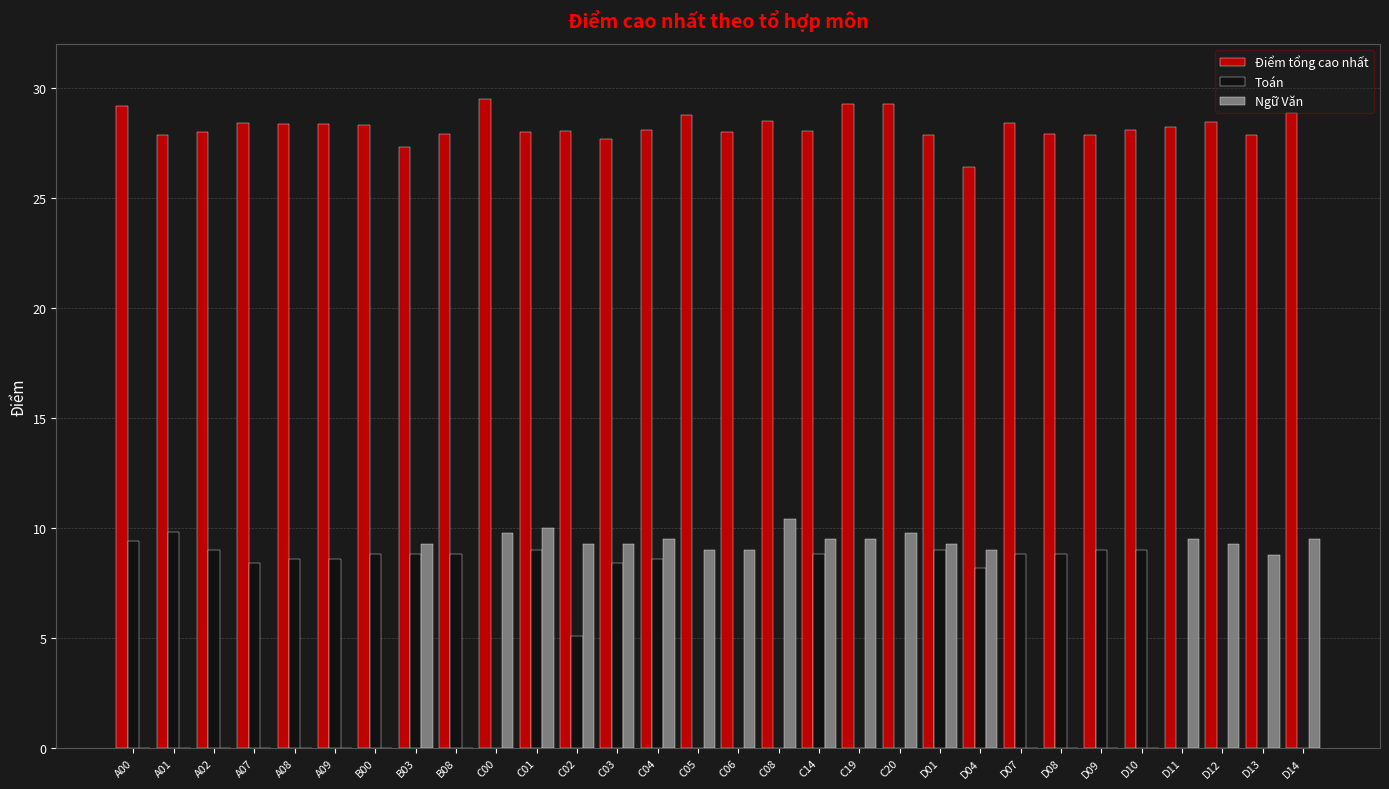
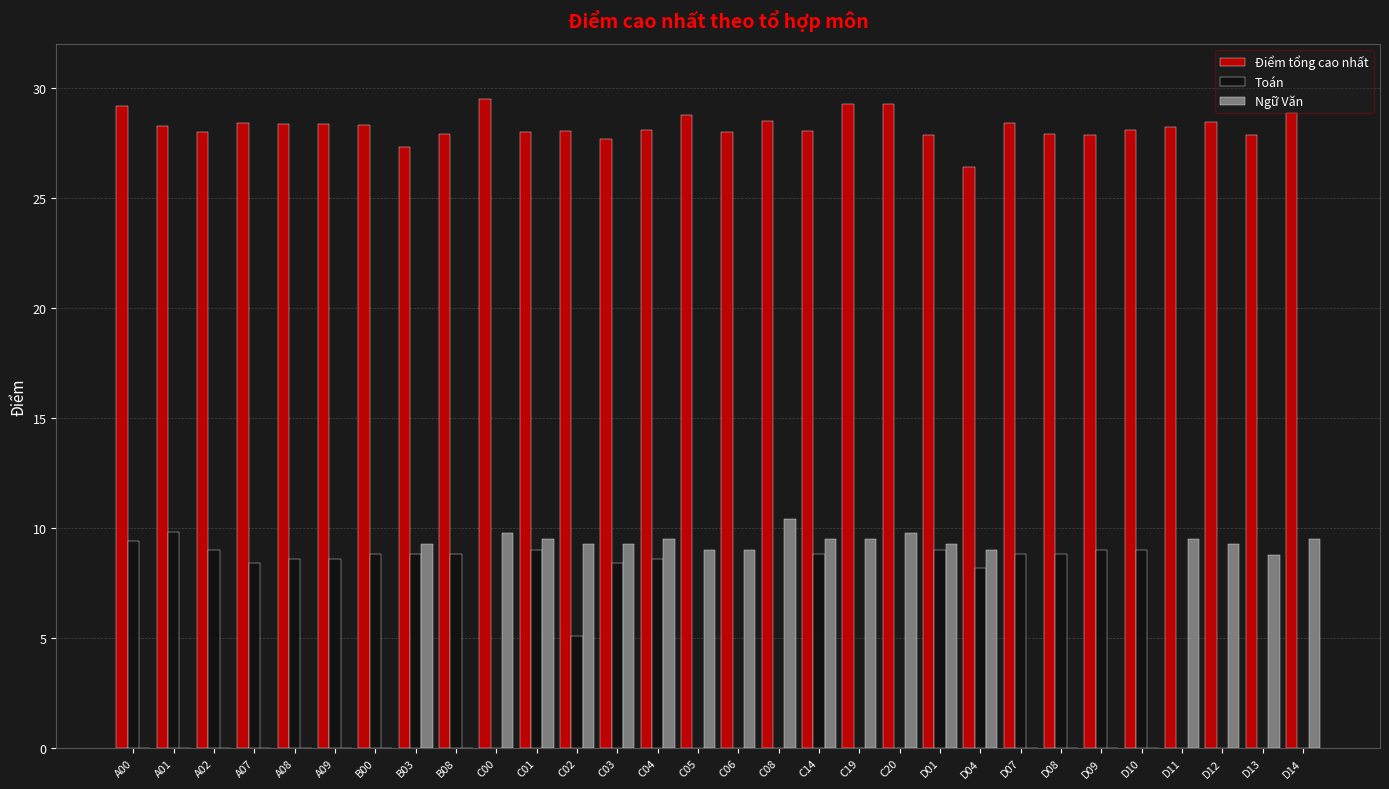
  {
    "Điểm tổng cao nhất": {
      "A00": 29.2,
-     "A01": 27.8,
+     "A01": 28.3,
      "A02": 28.0,
      "A07": 28.4,
      "A08": 28.4,
      "A09": 28.4,
      "B00": 28.3,
      "B03": 27.3,
      "B08": 27.9,
      "C00": 29.5,
      "C01": 28.0,
      "C02": 28.1,
      "C03": 27.7,
      "C04": 28.1,
      "C05": 28.8,
      "C06": 28.0,
      "C08": 28.5,
      "C14": 28.1,
      "C19": 29.3,
      "C20": 29.3,
      "D01": 27.9,
      "D04": 26.4,
      "D07": 28.4,
      "D08": 27.9,
      "D09": 27.9,
      "D10": 28.1,
      "D11": 28.2,
      "D12": 28.5,
      "D13": 27.9
    },
    "Toán": {
      "A00": 9.4,
      "A01": 9.8,
      "A02": 9.0,
      "A07": 8.4,
      "A08": 8.6,
      "A09": 8.6,
      "B00": 8.8,
      "B03": 8.8,
      "B08": 8.8,
      "C00": 0.0,
      "C01": 9.0,
      "C02": 5.1,
      "C03": 8.4,
      "C04": 8.6,
      "C05": 0.0,
      "C06": 0.0,
      "C08": 0.0,
      "C14": 8.8,
      "C19": 0.0,
      "C20": 0.0,
      "D01": 9.0,
      "D04": 8.2,
      "D07": 8.8,
      "D08": 8.8,
      "D09": 9.0,
      "D10": 9.0,
      "D11": 0.0,
      "D12": 0.0,
      "D13": 0.0,
      "D14": 0.0
    },
    "Ngữ Văn": {
      "A00": 0.0,
      "A01": 0.0,
      "A02": 0.0,
      "A07": 0.0,
      "A08": 0.0,
      "A09": 0.0,
      "B00": 0.0,
      "B03": 9.3,
      "B08": 0.0,
      "C00": 9.8,
-     "C01": 10.0,
+     "C01": 9.5,
      "C02": 9.3,
      "C03": 9.3,
      "C04": 9.5,
      "C05": 9.0,
      "C06": 9.0,
      "C08": 10.4,
      "C14": 9.5,
      "C19": 9.5,
      "C20": 9.8,
      "D01": 9.3,
      "D04": 9.0,
      "D07": 0.0,
      "D08": 0.0,
      "D09": 0.0,
      "D10": 0.0,
      "D11": 9.5,
      "D12": 9.3,
      "D13": 8.8,
      "D14": 9.5
    }
  }
